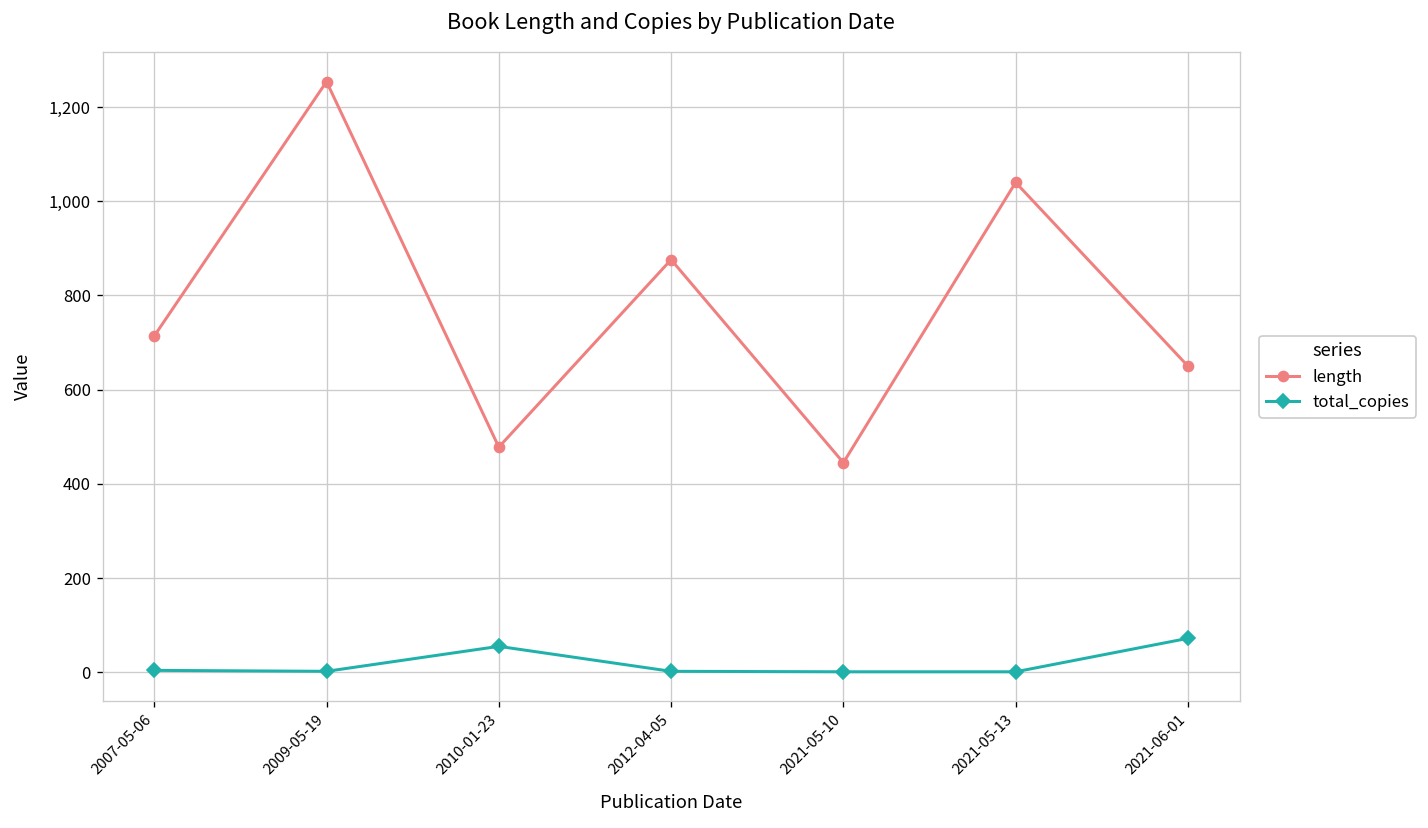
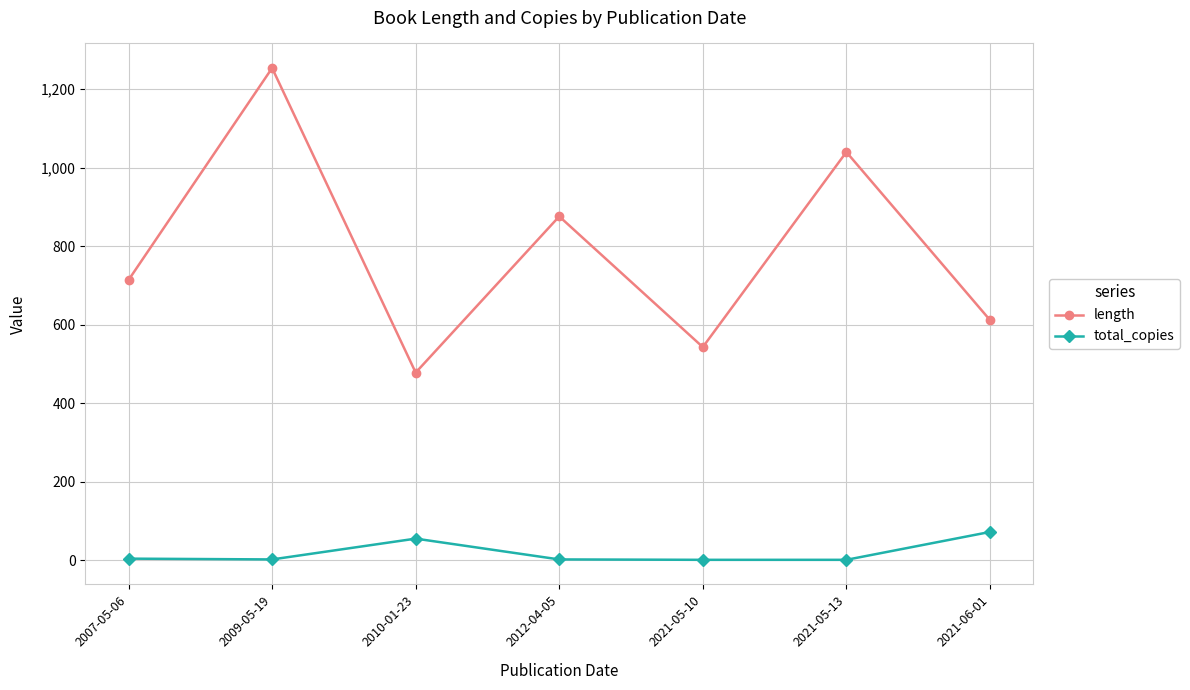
  {
    "length": {
      "2007-05-06": "710",
      "2009-05-19": "1,250",
      "2010-01-23": "480",
      "2012-04-05": "880",
-     "2021-05-10": "450",
+     "2021-05-10": "540",
      "2021-05-13": "1,040",
-     "2021-06-01": "650"
+     "2021-06-01": "610"
    },
    "total_copies": {
      "2007-05-06": "0",
      "2009-05-19": "0",
      "2010-01-23": "60",
      "2012-04-05": "0",
      "2021-05-10": "0",
      "2021-05-13": "0",
      "2021-06-01": "70"
    }
  }
